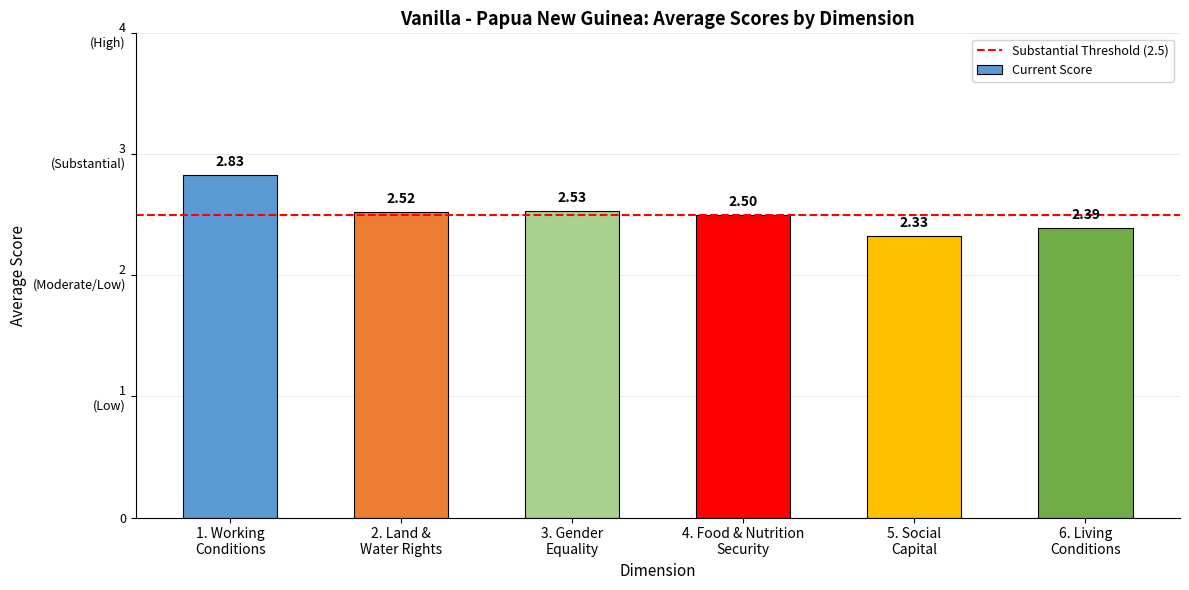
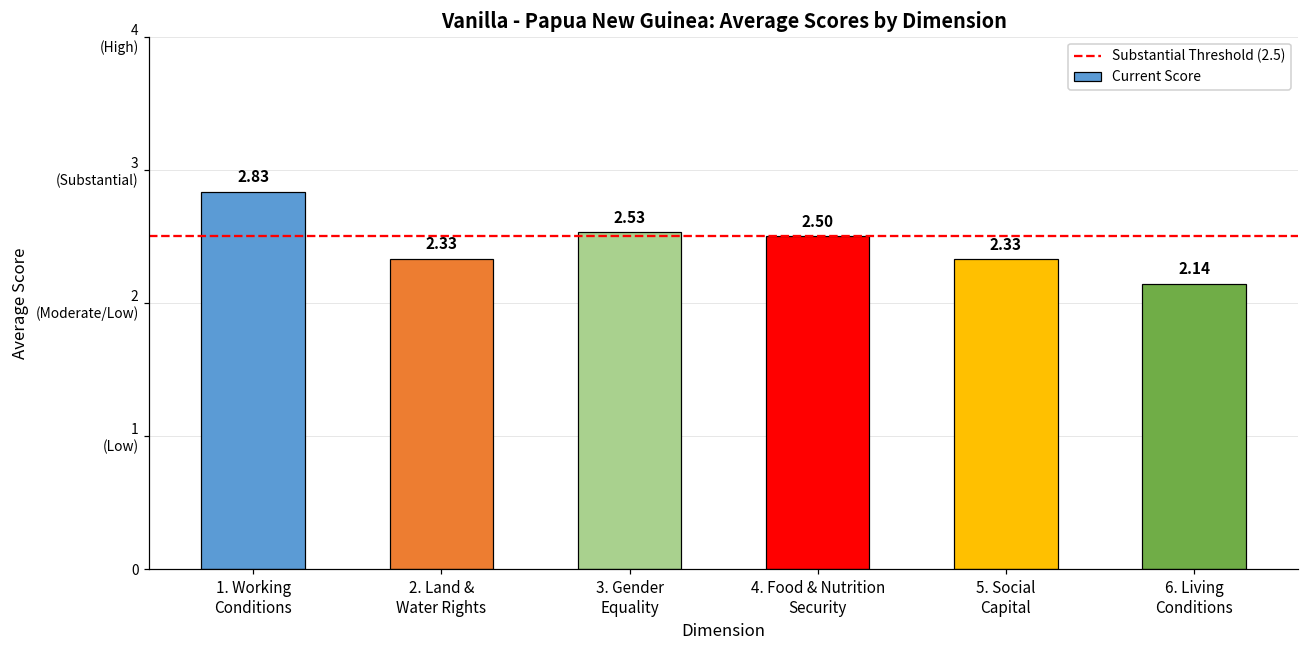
  {
    "1. Working Conditions": 2.83,
-   "2. Land & Water Rights": 2.52,
+   "2. Land & Water Rights": 2.33,
    "3. Gender Equality": 2.53,
    "4. Food & Nutrition Security": 2.50,
    "5. Social Capital": 2.33,
-   "6. Living Conditions": 2.39
+   "6. Living Conditions": 2.14
  }
